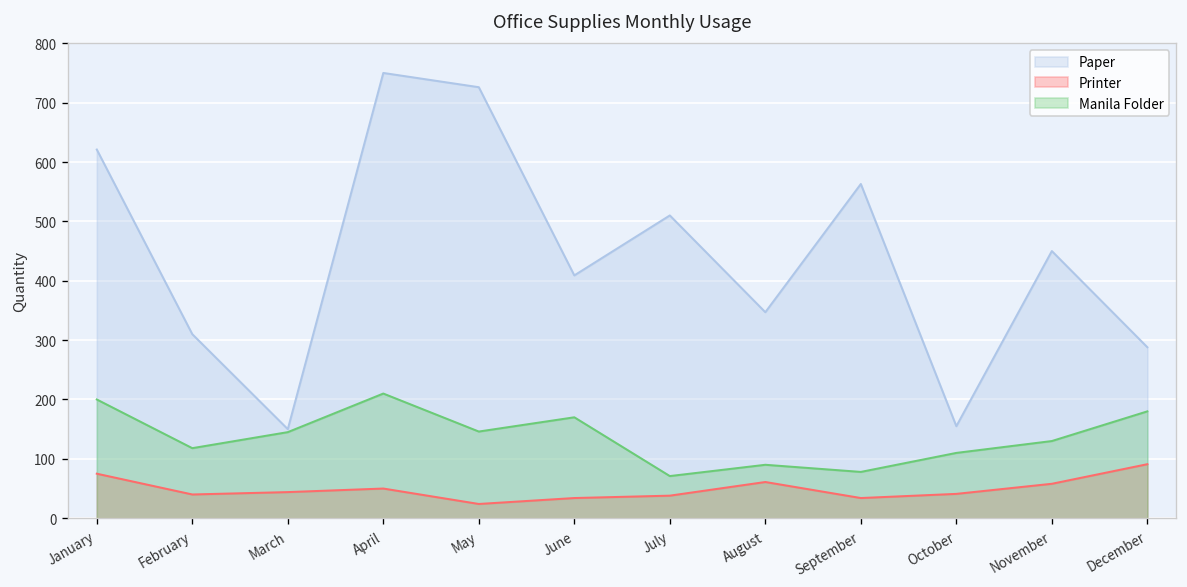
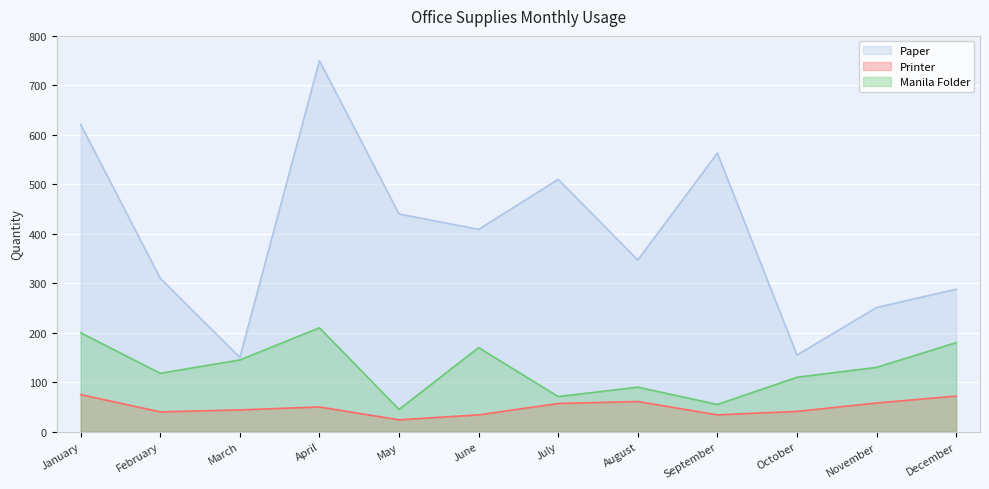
  {
    "Paper": {
      "January": 620,
      "February": 310,
      "April": 750,
-     "May": 730,
+     "May": 440,
      "June": 410,
      "July": 510,
      "August": 350,
      "September": 560,
      "October": 160,
-     "November": 450,
+     "November": 250,
      "December": 290
    },
    "Printer": {
      "January": 80,
      "February": 40,
      "March": 40,
      "April": 50,
      "May": 20,
      "June": 30,
-     "July": 40,
+     "July": 60,
      "August": 60,
      "September": 30,
      "October": 40,
      "November": 60,
-     "December": 90
+     "December": 70
    },
    "Manila Folder": {
      "January": 200,
      "February": 120,
      "April": 210,
-     "May": 150,
+     "May": 50,
      "June": 170,
      "July": 70,
      "August": 90,
-     "September": 80,
+     "September": 60,
      "October": 110,
      "November": 130,
      "December": 180
    }
  }
